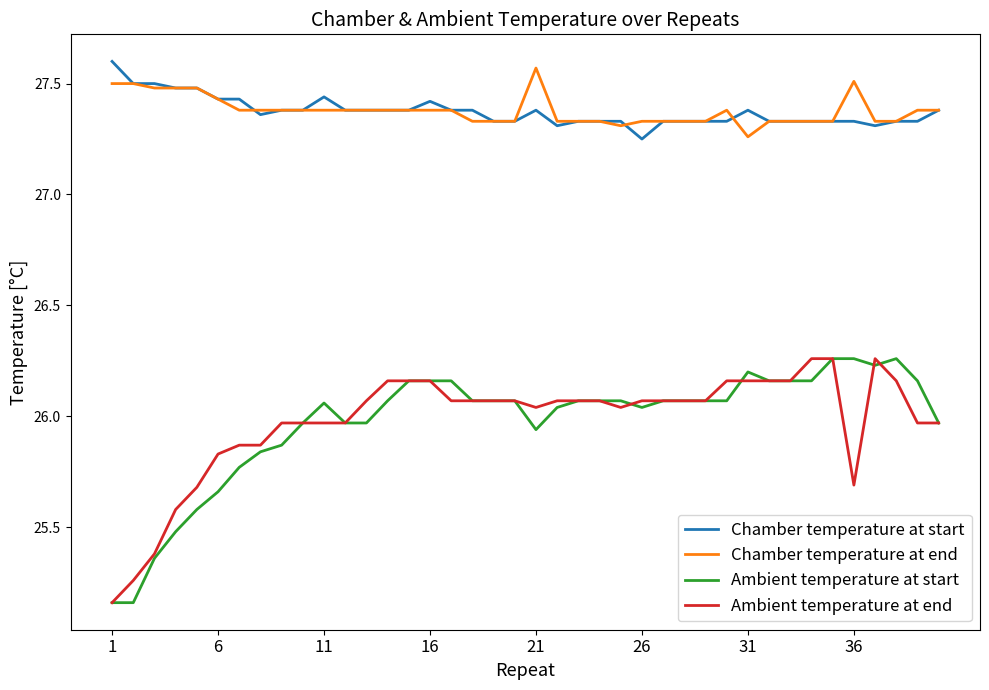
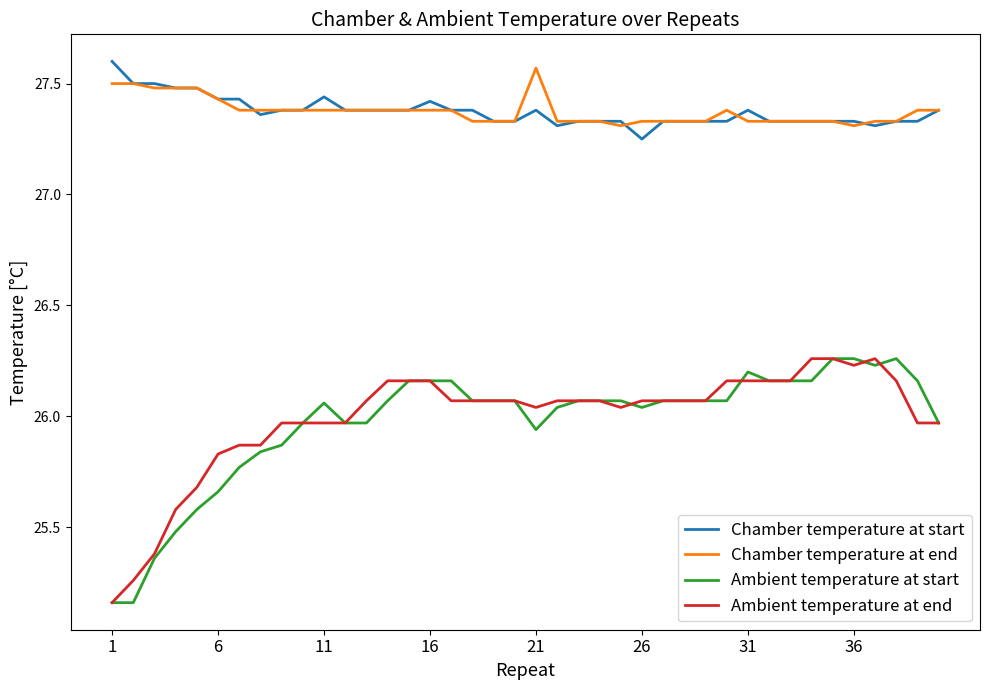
  {
    "Chamber temperature at start": {
      "1": 27.60,
      "11": 27.44,
      "16": 27.42,
      "21": 27.38,
      "26": 27.25,
      "31": 27.38,
      "36": 27.33
    },
    "Chamber temperature at end": {
      "1": 27.50,
      "11": 27.38,
      "16": 27.38,
      "21": 27.57,
      "26": 27.33,
-     "31": 27.26,
-     "36": 27.51
+     "31": 27.33,
+     "36": 27.31
    },
    "Ambient temperature at start": {
      "6": 25.66,
      "11": 26.06,
      "21": 25.94,
      "26": 26.04,
      "31": 26.20,
      "36": 26.26
    },
    "Ambient temperature at end": {
      "6": 25.83,
      "11": 25.97,
      "21": 26.04,
      "26": 26.07,
      "31": 26.16,
-     "36": 25.69
+     "36": 26.23
    }
  }
